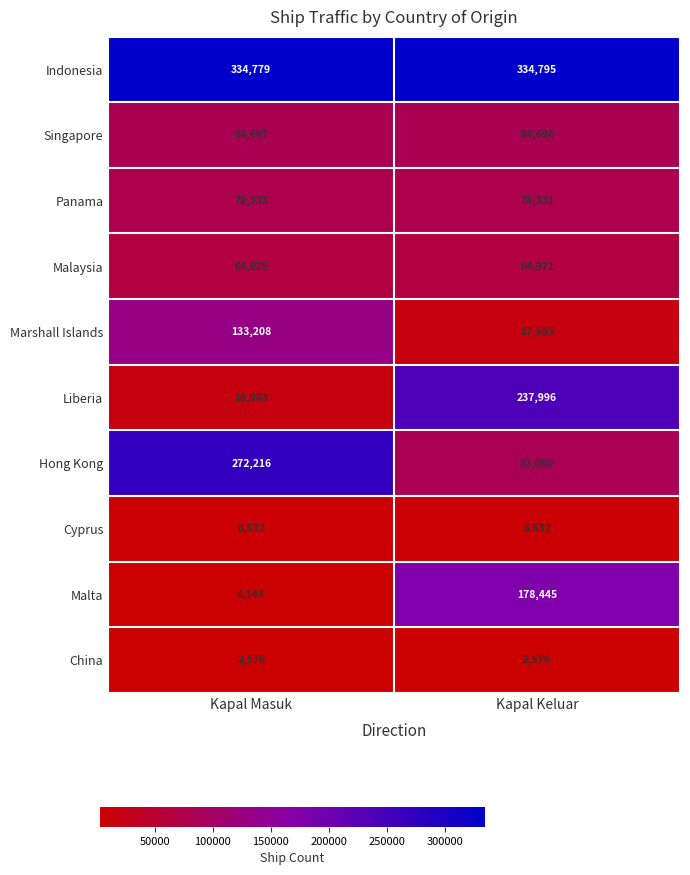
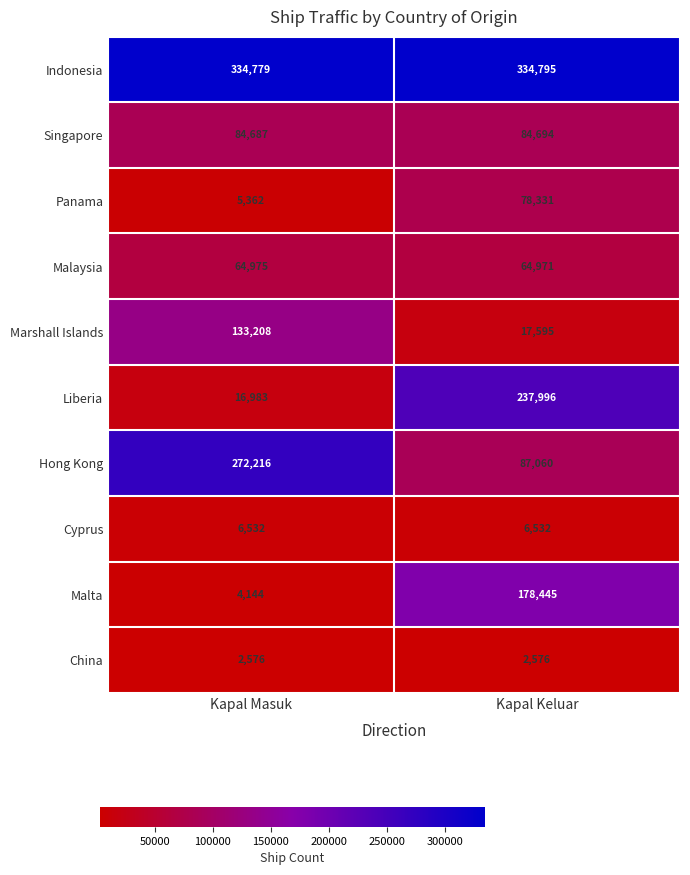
  {
    "Indonesia": {
      "Kapal Masuk": "334,779",
      "Kapal Keluar": "334,795"
    },
    "Singapore": {
      "Kapal Masuk": "84,687",
      "Kapal Keluar": "84,694"
    },
    "Panama": {
-     "Kapal Masuk": "78,333",
+     "Kapal Masuk": "5,362",
      "Kapal Keluar": "78,331"
    },
    "Malaysia": {
      "Kapal Masuk": "64,975",
      "Kapal Keluar": "64,971"
    },
    "Marshall Islands": {
      "Kapal Masuk": "133,208",
      "Kapal Keluar": "17,595"
    },
    "Liberia": {
      "Kapal Masuk": "16,983",
      "Kapal Keluar": "237,996"
    },
    "Hong Kong": {
      "Kapal Masuk": "272,216",
      "Kapal Keluar": "87,060"
    },
    "Cyprus": {
      "Kapal Masuk": "6,532",
      "Kapal Keluar": "6,532"
    },
    "Malta": {
      "Kapal Masuk": "4,144",
      "Kapal Keluar": "178,445"
    },
    "China": {
      "Kapal Masuk": "2,576",
      "Kapal Keluar": "2,576"
    }
  }
